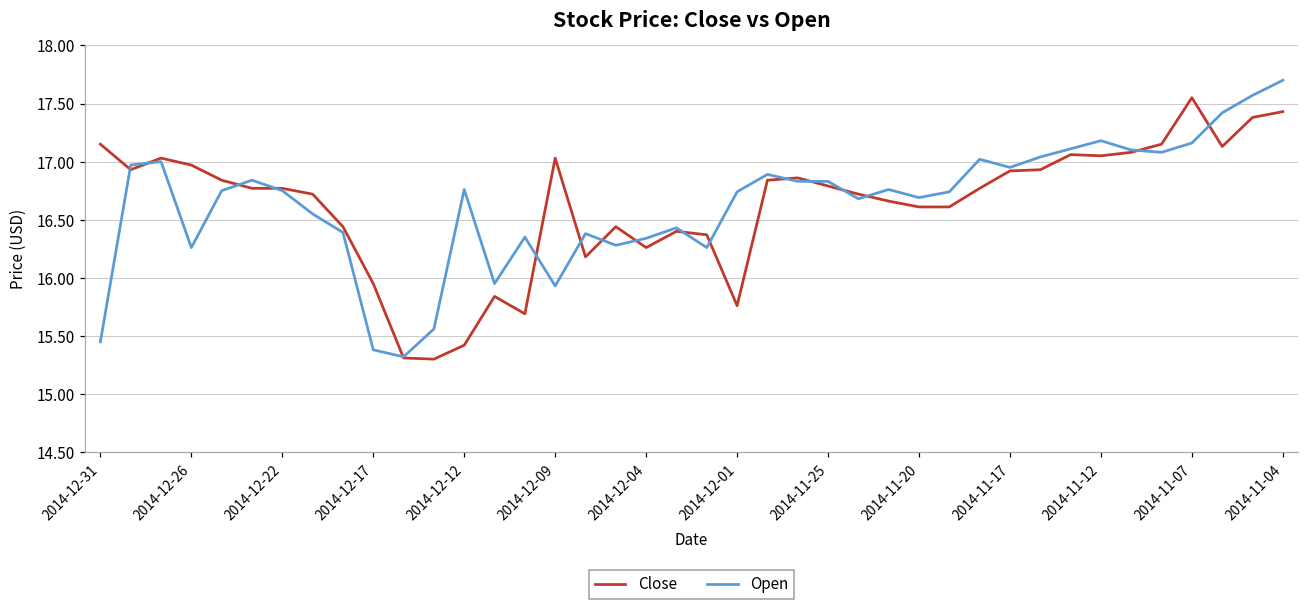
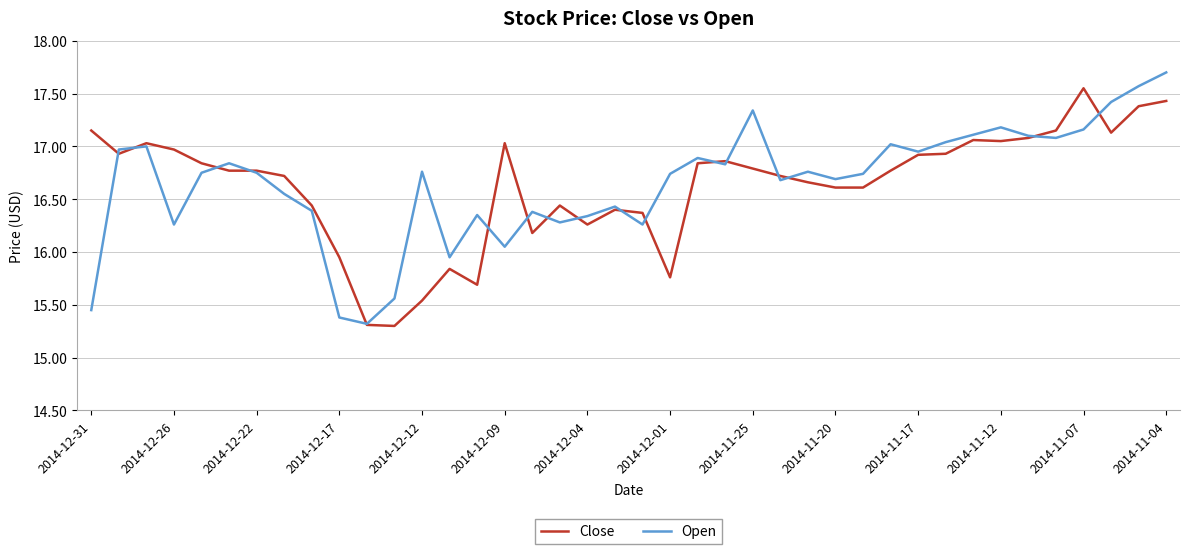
  {
    "Close": {
      "2014-12-31": 17.15,
      "2014-12-26": 16.97,
      "2014-12-17": 15.95,
-     "2014-12-12": 15.42,
+     "2014-12-12": 15.54,
      "2014-12-09": 17.03,
      "2014-12-04": 16.26,
      "2014-12-01": 15.76,
      "2014-11-25": 16.79,
      "2014-11-20": 16.61,
      "2014-11-17": 16.92,
      "2014-11-12": 17.05,
      "2014-11-07": 17.55,
      "2014-11-04": 17.43
    },
    "Open": {
      "2014-12-31": 15.45,
      "2014-12-26": 16.26,
      "2014-12-17": 15.38,
      "2014-12-12": 16.76,
-     "2014-12-09": 15.93,
+     "2014-12-09": 16.05,
      "2014-12-04": 16.34,
      "2014-12-01": 16.74,
-     "2014-11-25": 16.83,
+     "2014-11-25": 17.34,
      "2014-11-20": 16.69,
      "2014-11-17": 16.95,
      "2014-11-12": 17.18,
      "2014-11-07": 17.16,
      "2014-11-04": 17.70
    }
  }
